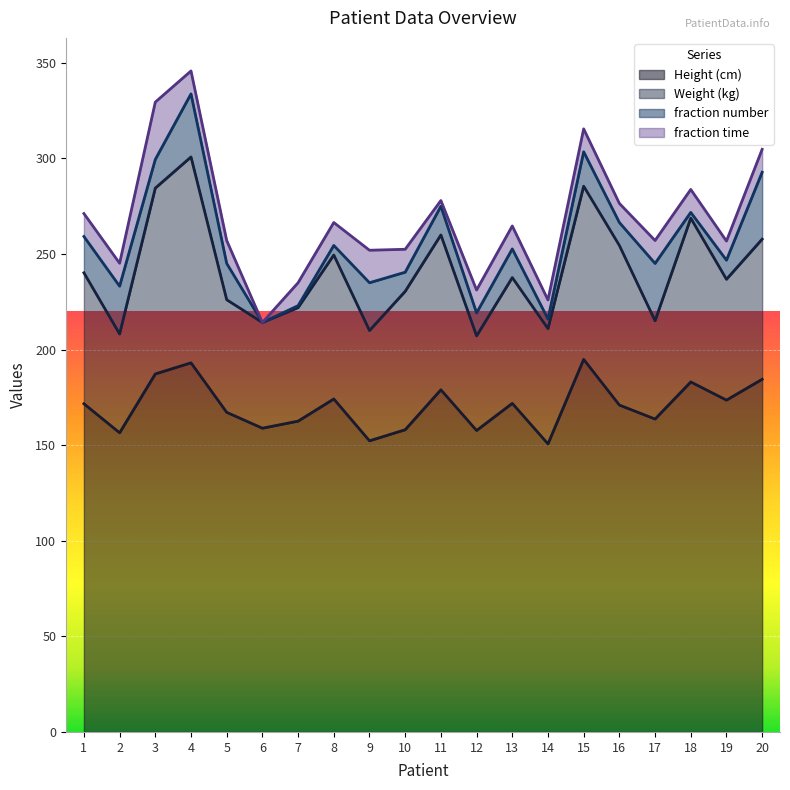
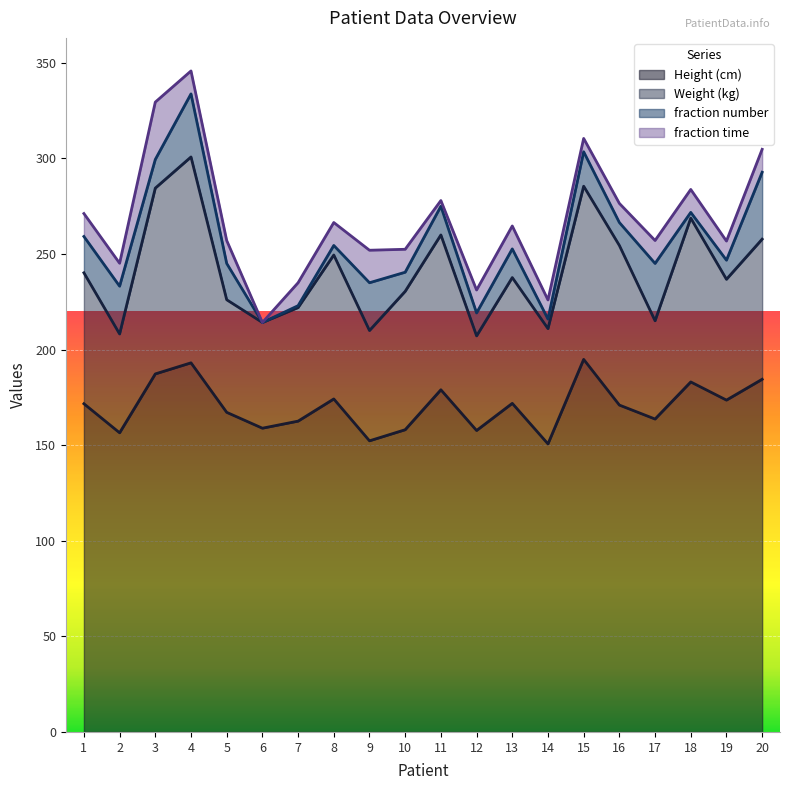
  {
    "fraction time": {
      "1": 12,
      "2": 12,
      "3": 30,
      "4": 12,
      "5": 12,
      "7": 12,
      "8": 12,
      "9": 17,
      "10": 12,
      "11": 3,
      "12": 12,
      "13": 12,
      "14": 10,
-     "15": 12,
+     "15": 7,
      "16": 10,
      "17": 12,
      "18": 12,
      "19": 10,
      "20": 12
    }
  }
